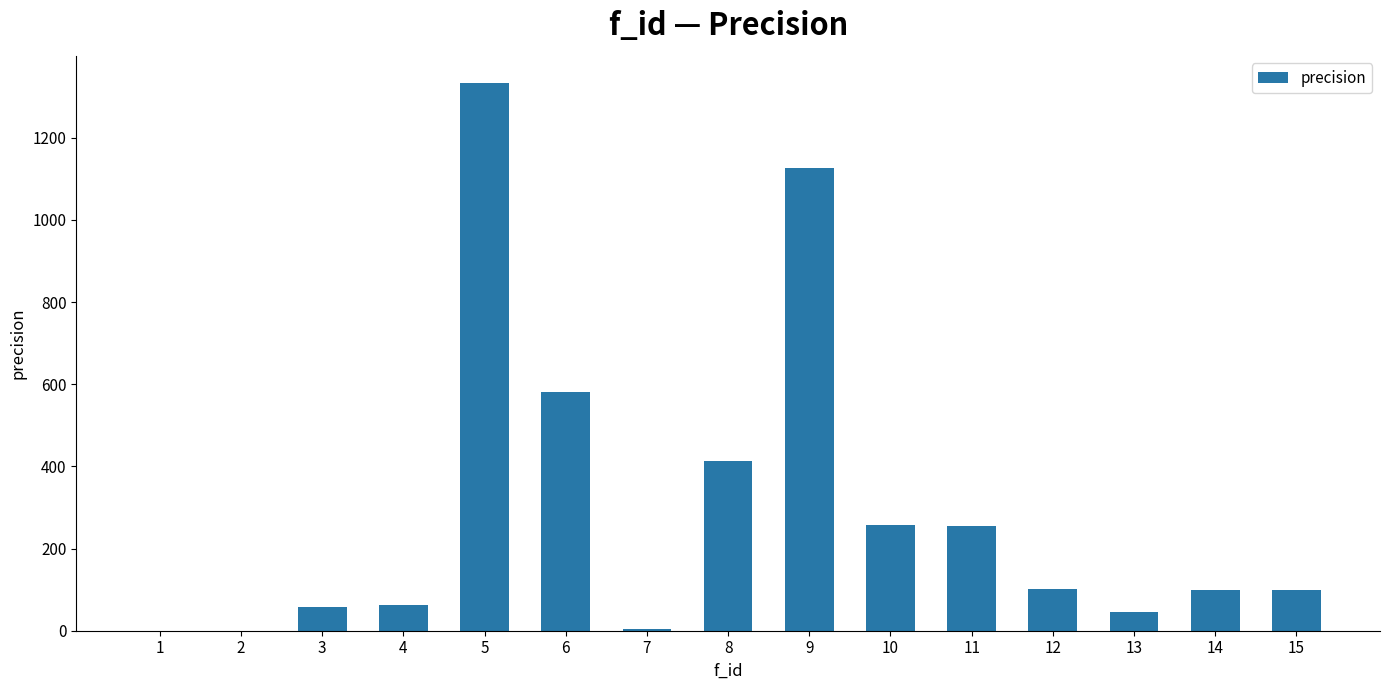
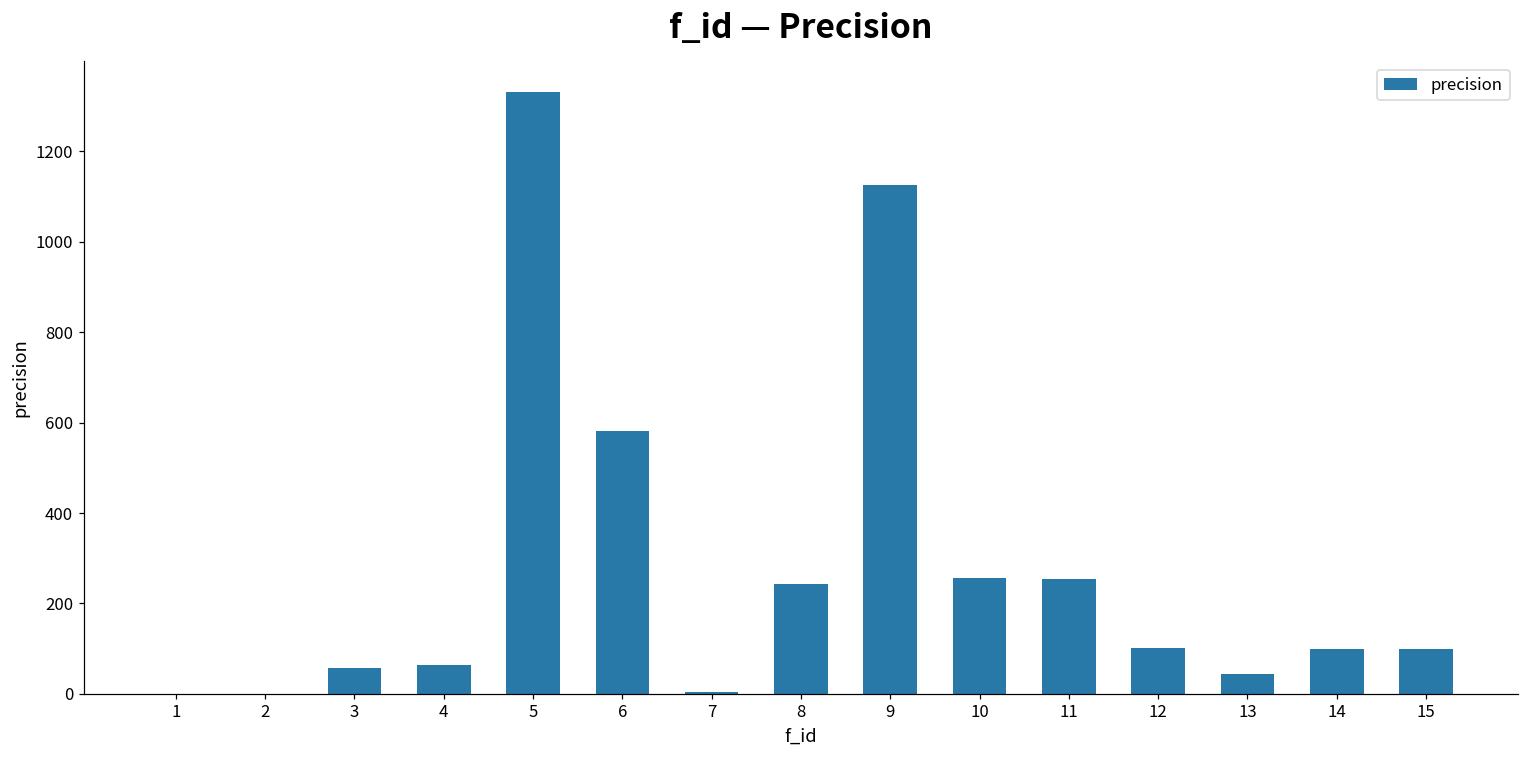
  {
    "3": 60,
    "4": 60,
    "5": 1330,
    "6": 580,
-   "8": 410,
+   "8": 240,
    "9": 1130,
    "10": 260,
    "11": 250,
    "12": 100,
    "13": 40,
    "14": 100,
    "15": 100
  }
